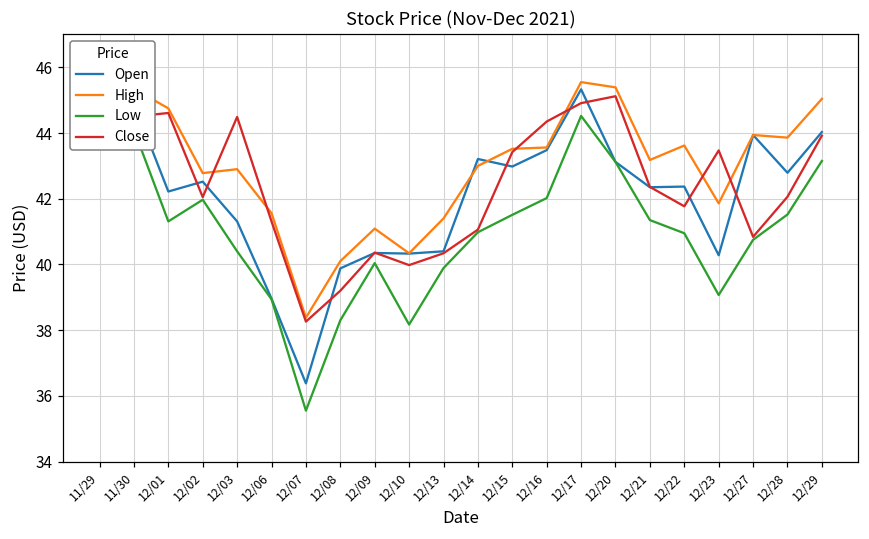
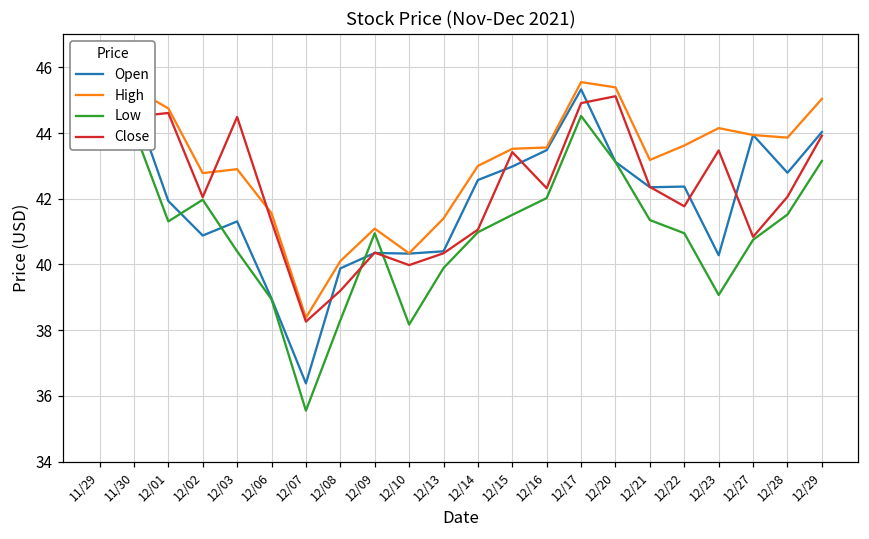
  {
    "Open": {
-     "12/01": 42.2,
-     "12/02": 42.5,
+     "12/01": 41.9,
+     "12/02": 40.9,
      "12/03": 41.3,
      "12/07": 36.4,
      "12/08": 39.9,
-     "12/14": 43.2,
+     "12/14": 42.6,
      "12/15": 43.0,
      "12/17": 45.3,
      "12/22": 42.4,
      "12/23": 40.3,
      "12/28": 42.8,
      "12/29": 44.0
    },
    "High": {
      "12/01": 44.8,
      "12/02": 42.8,
      "12/03": 42.9,
      "12/06": 41.6,
      "12/07": 38.4,
      "12/08": 40.1,
      "12/09": 41.1,
      "12/13": 41.4,
      "12/14": 43.0,
      "12/15": 43.5,
      "12/17": 45.6,
      "12/20": 45.4,
      "12/21": 43.2,
      "12/22": 43.6,
-     "12/23": 41.9,
+     "12/23": 44.2,
      "12/28": 43.9,
      "12/29": 45.0
    },
    "Low": {
      "12/01": 41.3,
      "12/03": 40.4,
      "12/07": 35.6,
      "12/08": 38.3,
-     "12/09": 40.0,
+     "12/09": 41.0,
      "12/10": 38.2,
      "12/13": 39.9,
      "12/15": 41.5,
      "12/16": 42.0,
      "12/17": 44.5,
      "12/21": 41.4,
      "12/22": 41.0,
      "12/23": 39.1,
      "12/27": 40.8,
      "12/28": 41.5,
      "12/29": 43.2
    },
    "Close": {
      "12/01": 44.6,
      "12/03": 44.5,
      "12/06": 41.3,
      "12/07": 38.3,
      "12/08": 39.2,
      "12/10": 40.0,
      "12/15": 43.4,
-     "12/16": 44.4,
+     "12/16": 42.3,
      "12/17": 44.9,
      "12/20": 45.1,
      "12/22": 41.8,
      "12/23": 43.5,
      "12/27": 40.8,
      "12/28": 42.1,
      "12/29": 43.9
    }
  }
